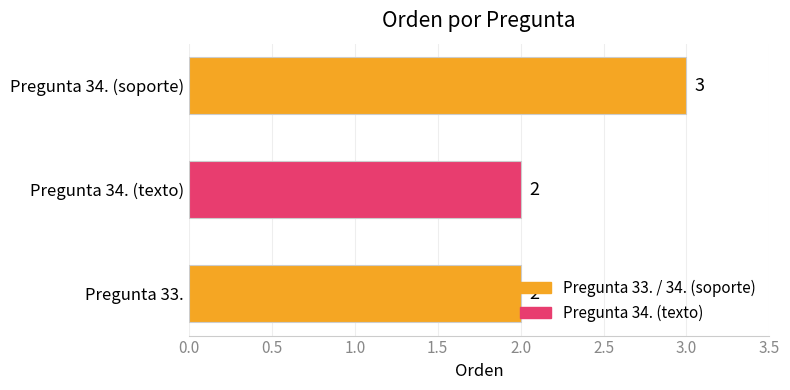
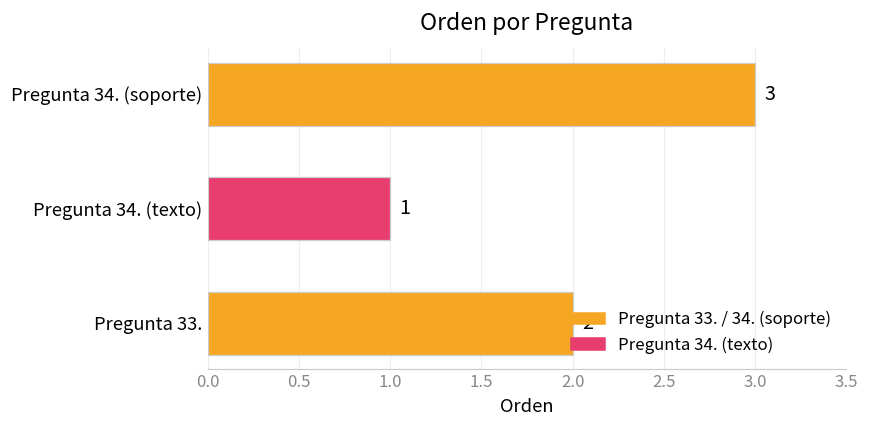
  {
    "Pregunta 34. (soporte)": 3,
-   "Pregunta 34. (texto)": 2,
+   "Pregunta 34. (texto)": 1,
    "Pregunta 33.": 2
  }
